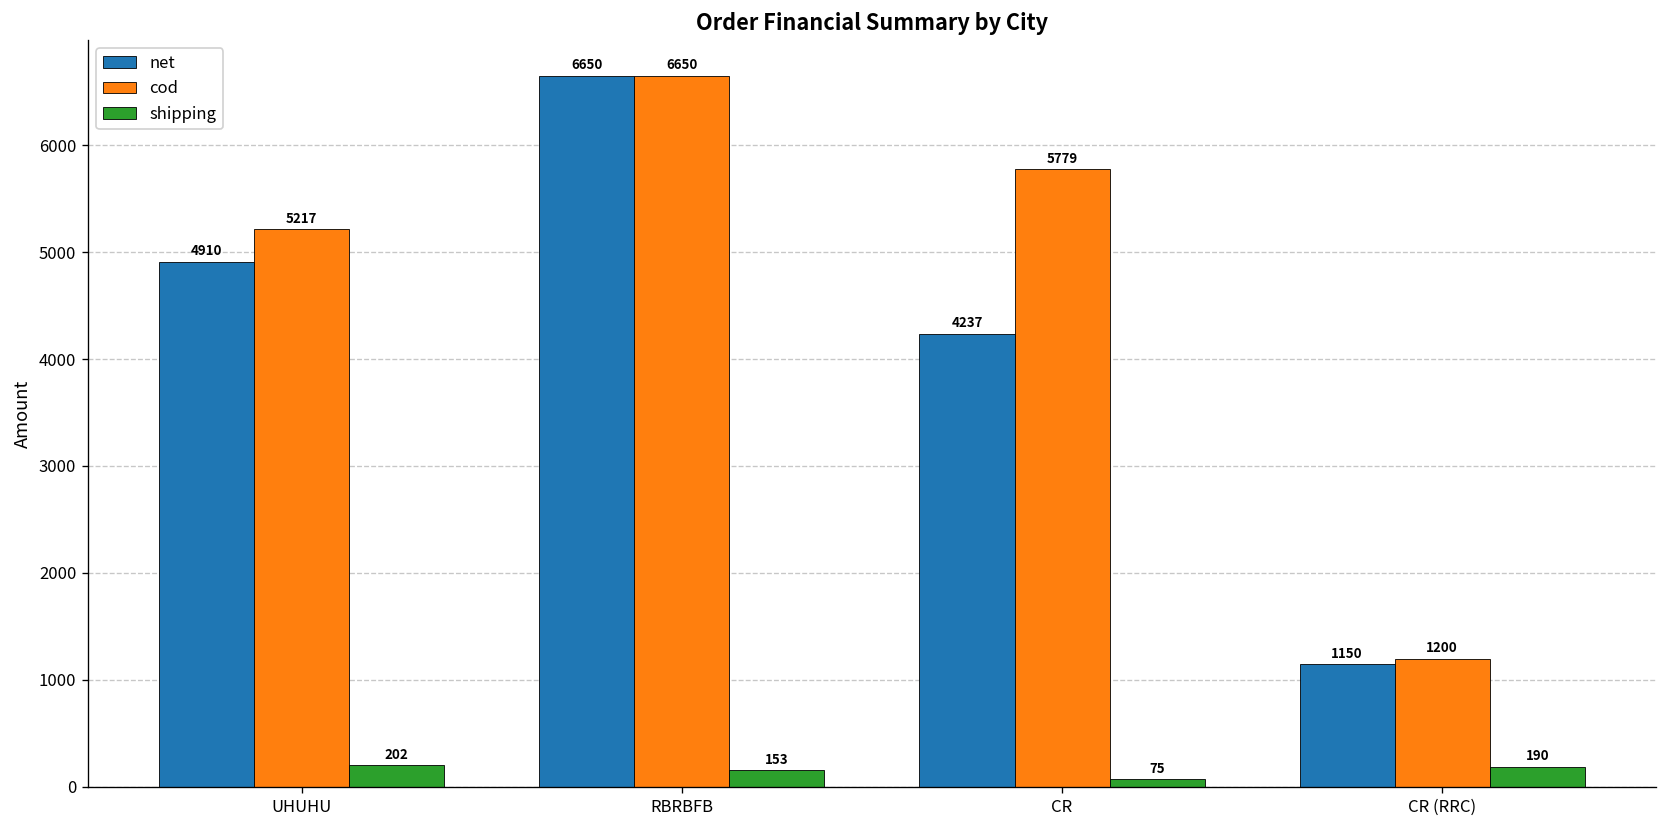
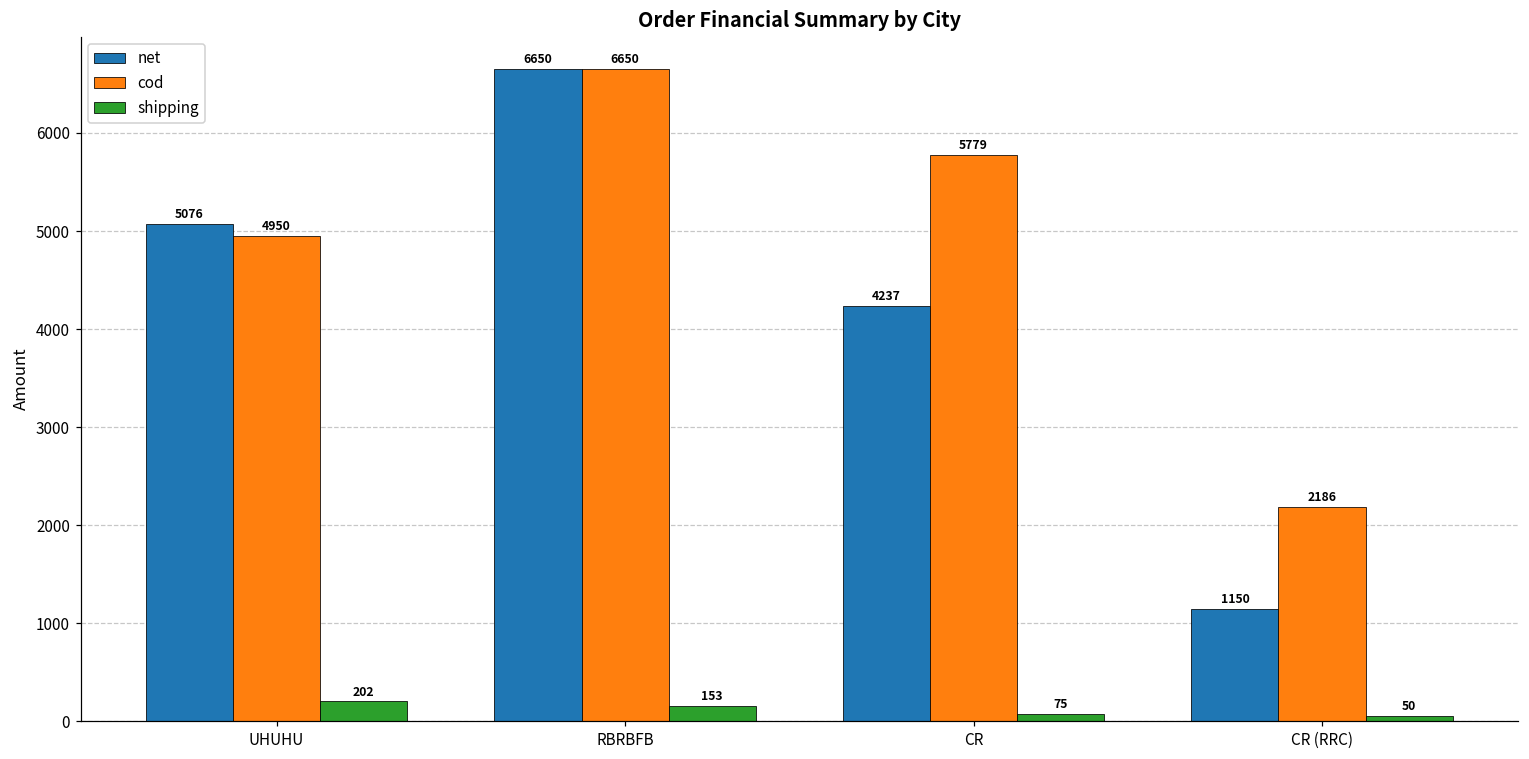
  {
    "net": {
-     "UHUHU": 4910,
+     "UHUHU": 5076,
      "RBRBFB": 6650,
      "CR": 4237,
      "CR (RRC)": 1150
    },
    "cod": {
-     "UHUHU": 5217,
+     "UHUHU": 4950,
      "RBRBFB": 6650,
      "CR": 5779,
-     "CR (RRC)": 1200
+     "CR (RRC)": 2186
    },
    "shipping": {
      "UHUHU": 202,
      "RBRBFB": 153,
      "CR": 75,
-     "CR (RRC)": 190
+     "CR (RRC)": 50
    }
  }
